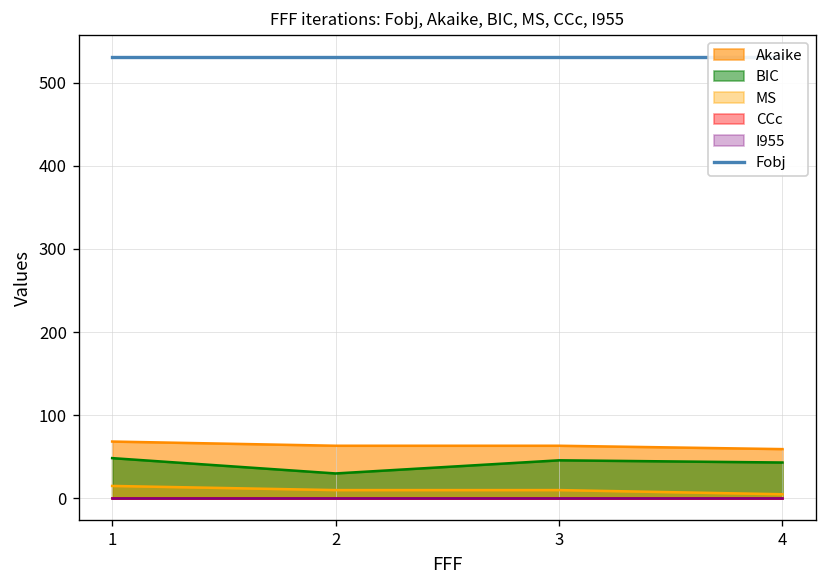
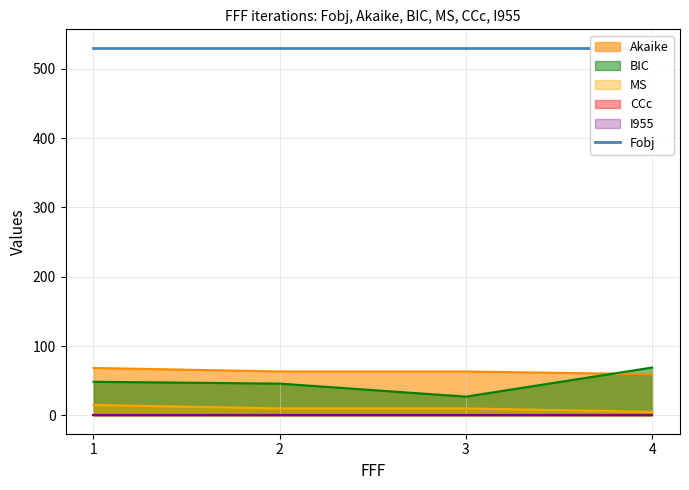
  {
    "BIC": {
      "1": 50,
-     "2": 30,
-     "3": 50,
-     "4": 40
+     "2": 50,
+     "3": 30,
+     "4": 70
    },
    "I955": {
      "1": 0,
      "2": 0,
      "3": 0,
      "4": 0
    },
    "Fobj": {
      "1": 530,
      "2": 530,
      "3": 530
    }
  }
